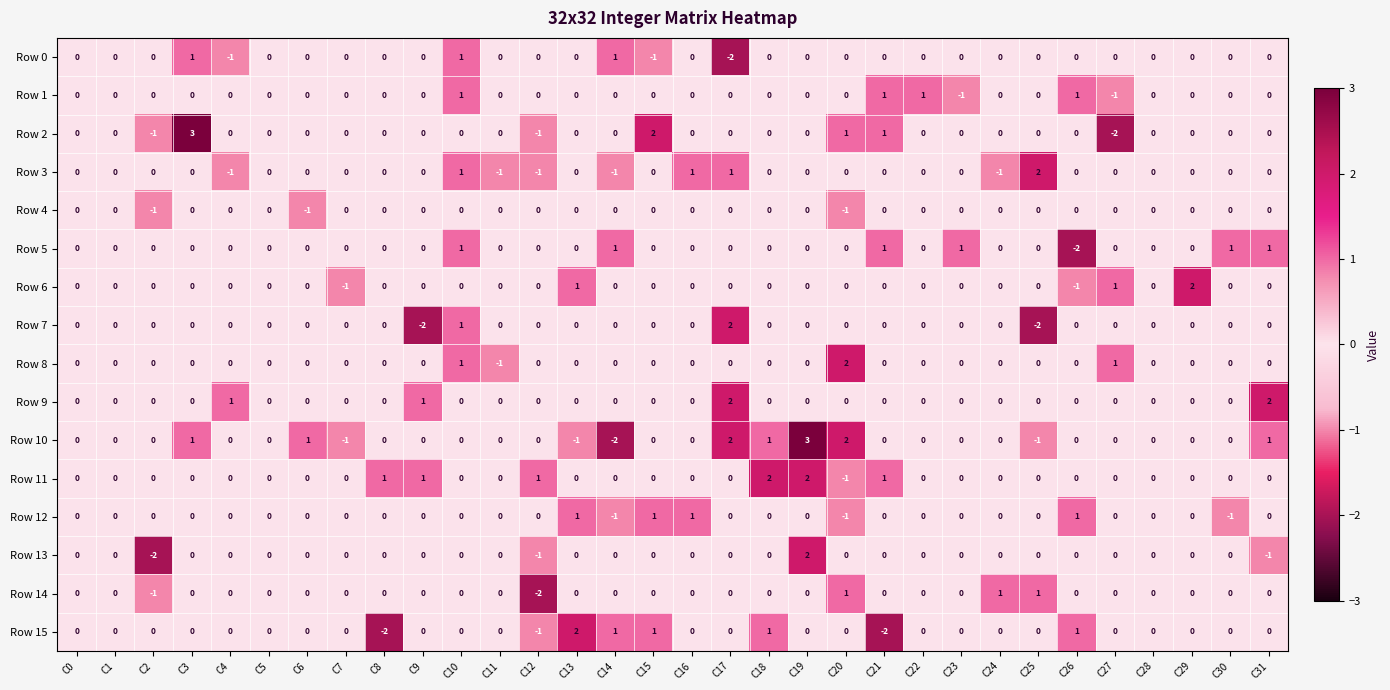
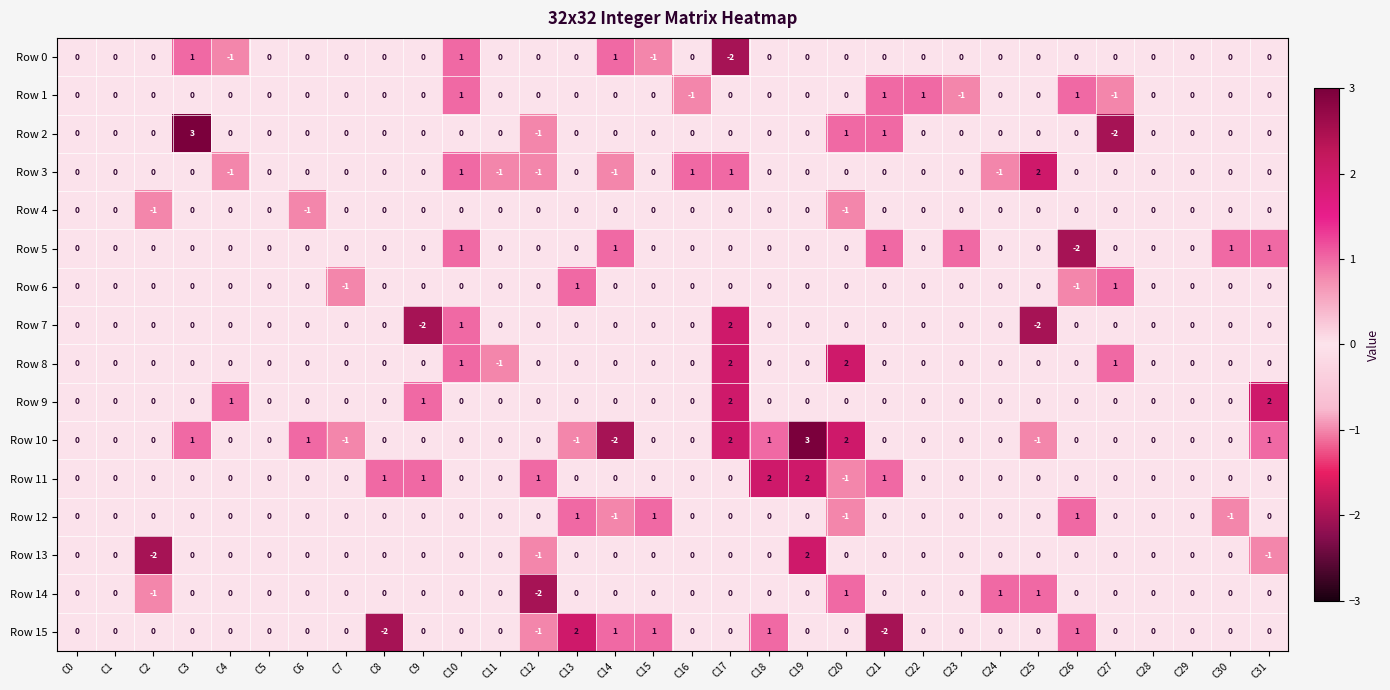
  {
    "Row 1": {
      "C0": 0,
      "C1": 0,
      "C2": 0,
      "C3": 0,
      "C4": 0,
      "C5": 0,
      "C6": 0,
      "C7": 0,
      "C8": 0,
      "C9": 0,
      "C10": 1,
      "C11": 0,
      "C12": 0,
      "C13": 0,
      "C14": 0,
      "C15": 0,
-     "C16": 0,
+     "C16": -1,
      "C17": 0,
      "C18": 0,
      "C19": 0,
      "C20": 0,
      "C21": 1,
      "C22": 1,
      "C23": -1,
      "C24": 0,
      "C25": 0,
      "C26": 1,
      "C27": -1,
      "C28": 0,
      "C29": 0,
      "C30": 0,
      "C31": 0
    },
    "Row 2": {
      "C0": 0,
      "C1": 0,
-     "C2": -1,
+     "C2": 0,
      "C3": 3,
      "C4": 0,
      "C5": 0,
      "C6": 0,
      "C7": 0,
      "C8": 0,
      "C9": 0,
      "C10": 0,
      "C11": 0,
      "C12": -1,
      "C13": 0,
      "C14": 0,
-     "C15": 2,
+     "C15": 0,
      "C16": 0,
      "C17": 0,
      "C18": 0,
      "C19": 0,
      "C20": 1,
      "C21": 1,
      "C22": 0,
      "C23": 0,
      "C24": 0,
      "C25": 0,
      "C26": 0,
      "C27": -2,
      "C28": 0,
      "C29": 0,
      "C30": 0,
      "C31": 0
    },
    "Row 6": {
      "C0": 0,
      "C1": 0,
      "C2": 0,
      "C3": 0,
      "C4": 0,
      "C5": 0,
      "C6": 0,
      "C7": -1,
      "C8": 0,
      "C9": 0,
      "C10": 0,
      "C11": 0,
      "C12": 0,
      "C13": 1,
      "C14": 0,
      "C15": 0,
      "C16": 0,
      "C17": 0,
      "C18": 0,
      "C19": 0,
      "C20": 0,
      "C21": 0,
      "C22": 0,
      "C23": 0,
      "C24": 0,
      "C25": 0,
      "C26": -1,
      "C27": 1,
      "C28": 0,
-     "C29": 2,
+     "C29": 0,
      "C30": 0,
      "C31": 0
    },
    "Row 8": {
      "C0": 0,
      "C1": 0,
      "C2": 0,
      "C3": 0,
      "C4": 0,
      "C5": 0,
      "C6": 0,
      "C7": 0,
      "C8": 0,
      "C9": 0,
      "C10": 1,
      "C11": -1,
      "C12": 0,
      "C13": 0,
      "C14": 0,
      "C15": 0,
      "C16": 0,
-     "C17": 0,
+     "C17": 2,
      "C18": 0,
      "C19": 0,
      "C20": 2,
      "C21": 0,
      "C22": 0,
      "C23": 0,
      "C24": 0,
      "C25": 0,
      "C26": 0,
      "C27": 1,
      "C28": 0,
      "C29": 0,
      "C30": 0,
      "C31": 0
    },
    "Row 12": {
      "C0": 0,
      "C1": 0,
      "C2": 0,
      "C3": 0,
      "C4": 0,
      "C5": 0,
      "C6": 0,
      "C7": 0,
      "C8": 0,
      "C9": 0,
      "C10": 0,
      "C11": 0,
      "C12": 0,
      "C13": 1,
      "C14": -1,
      "C15": 1,
-     "C16": 1,
+     "C16": 0,
      "C17": 0,
      "C18": 0,
      "C19": 0,
      "C20": -1,
      "C21": 0,
      "C22": 0,
      "C23": 0,
      "C24": 0,
      "C25": 0,
      "C26": 1,
      "C27": 0,
      "C28": 0,
      "C29": 0,
      "C30": -1,
      "C31": 0
    }
  }
